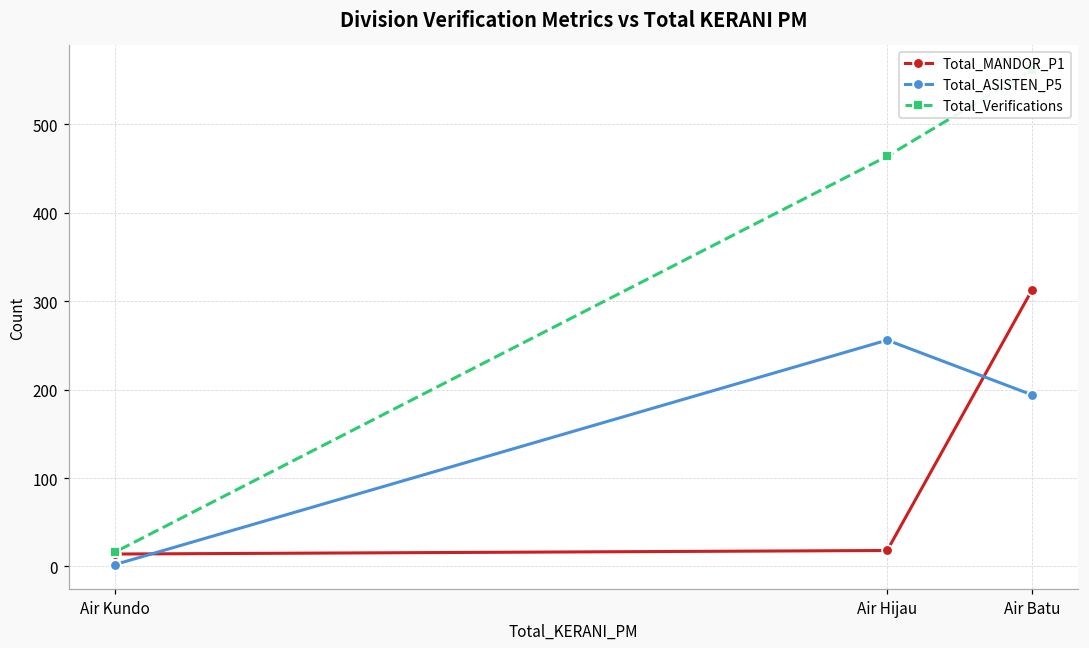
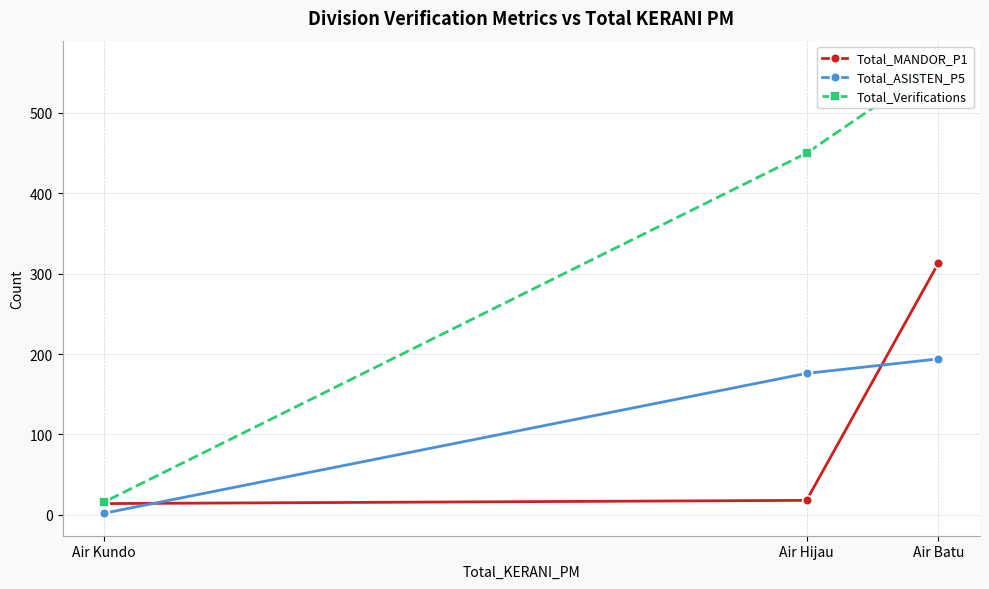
  {
    "Total_MANDOR_P1": {
      "Air Hijau": 20,
      "Air Batu": 310
    },
    "Total_ASISTEN_P5": {
      "Air Kundo": 0,
-     "Air Hijau": 260,
+     "Air Hijau": 180,
      "Air Batu": 190
    },
    "Total_Verifications": {
-     "Air Hijau": 460
+     "Air Hijau": 450
    }
  }
